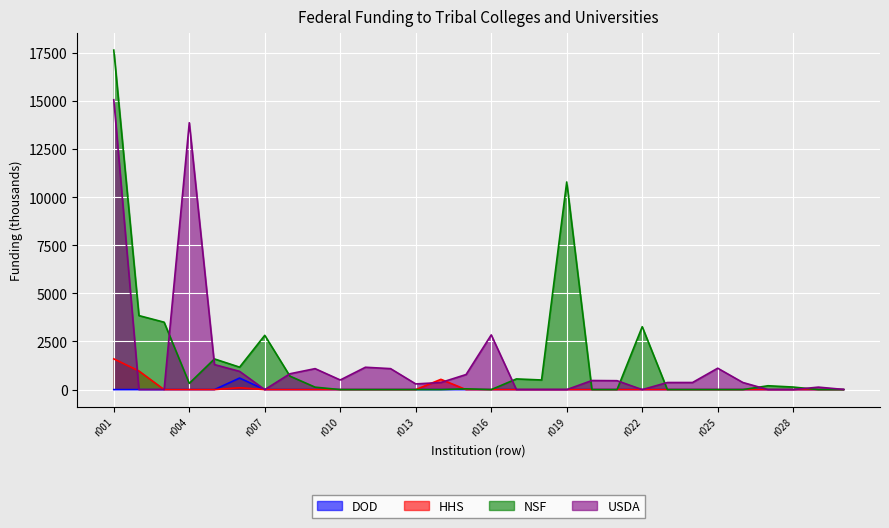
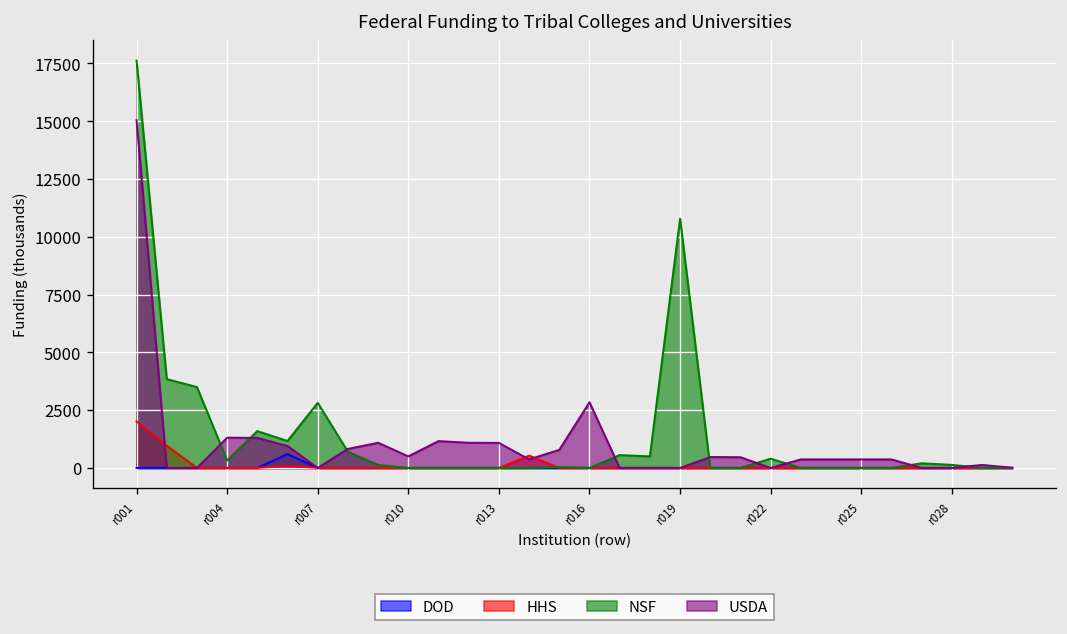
  {
    "DOD": {
      "r001": 0
    },
    "HHS": {
-     "r001": 1600
+     "r001": 2000
    },
    "NSF": {
      "r001": 17600,
      "r004": 300,
      "r007": 2800,
      "r019": 10800,
-     "r022": 3300,
+     "r022": 400,
      "r028": 100
    },
    "USDA": {
      "r001": 15100,
-     "r004": 13900,
+     "r004": 1300,
      "r010": 500,
-     "r013": 300,
+     "r013": 1100,
      "r016": 2800,
-     "r025": 1100
+     "r025": 400
    }
  }
